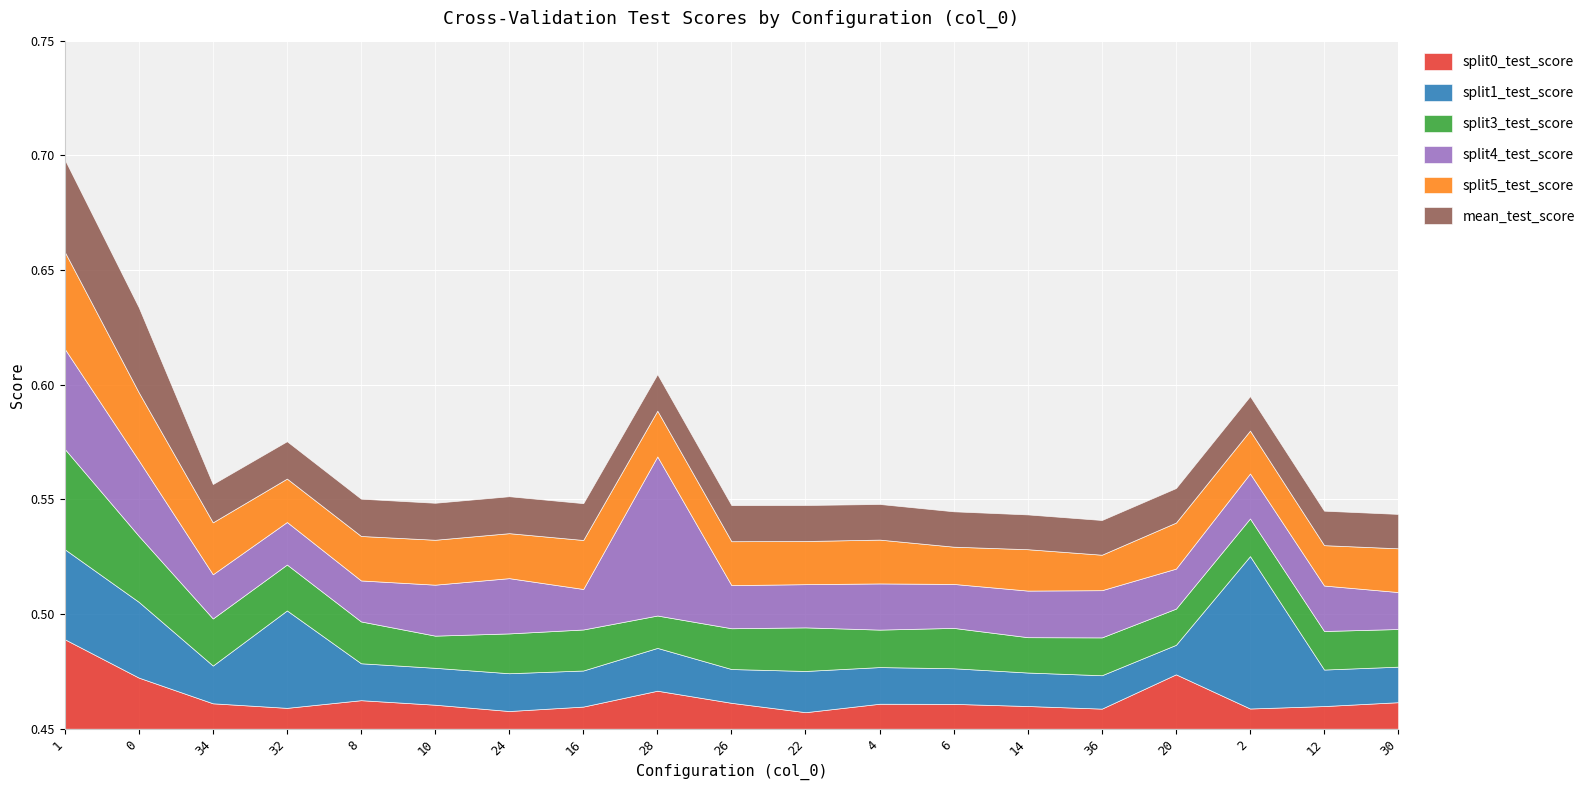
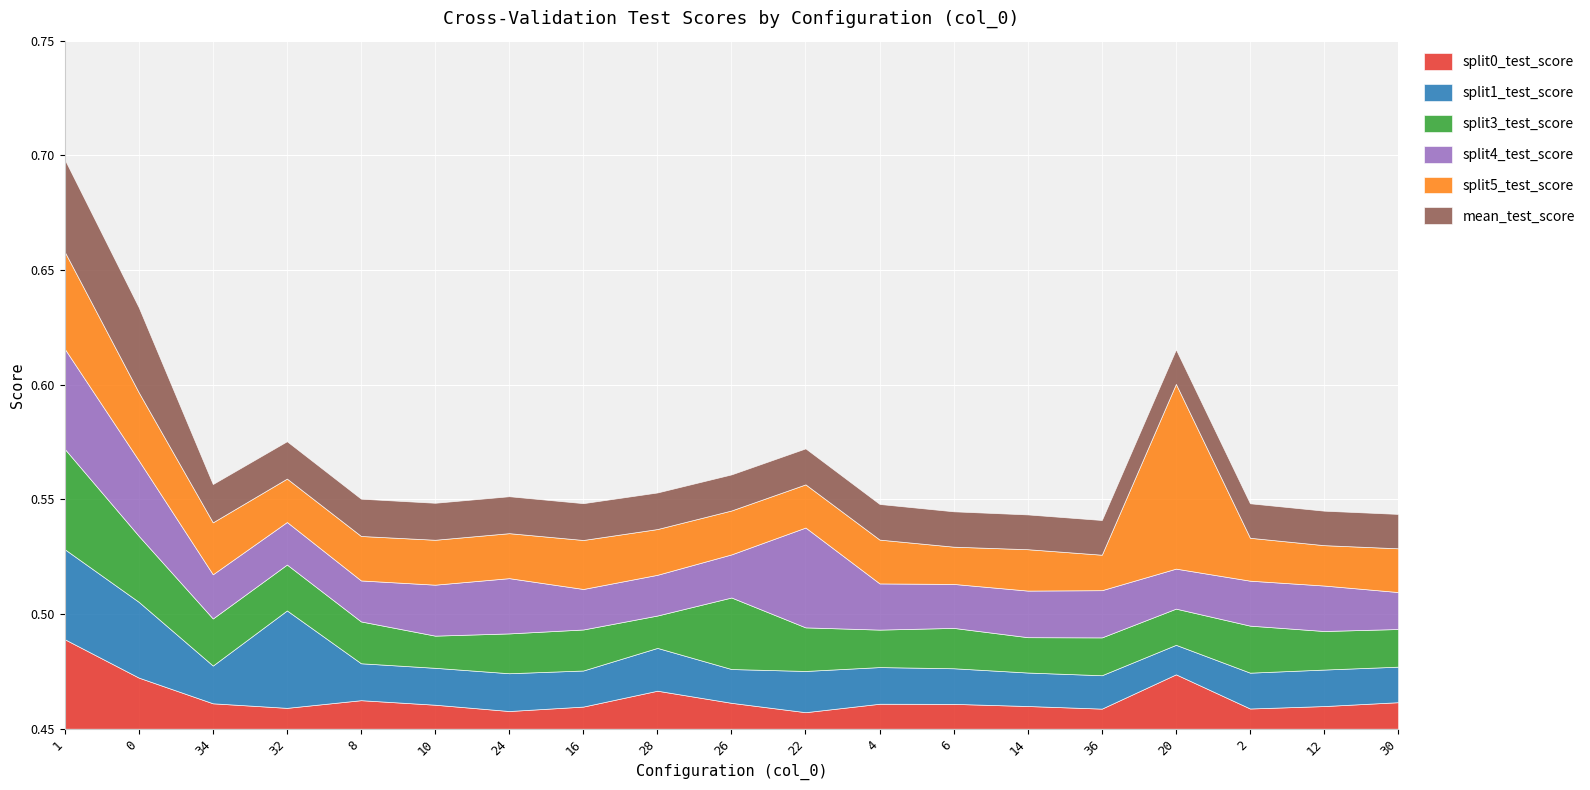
  {
    "split0_test_score": {
      "1": 0.489,
      "0": 0.472,
      "34": 0.461,
      "32": 0.459,
      "8": 0.462,
      "10": 0.460,
      "24": 0.458,
      "16": 0.460,
      "28": 0.467,
      "26": 0.461,
      "22": 0.457,
      "4": 0.461,
      "6": 0.461,
      "14": 0.460,
      "36": 0.459,
      "20": 0.474,
      "2": 0.459,
      "12": 0.460,
      "30": 0.462
    },
    "split1_test_score": {
      "1": 0.039,
      "0": 0.033,
      "34": 0.016,
      "32": 0.042,
      "8": 0.016,
      "10": 0.016,
      "24": 0.016,
      "16": 0.016,
      "28": 0.019,
      "26": 0.015,
      "22": 0.018,
      "4": 0.016,
      "6": 0.016,
      "14": 0.015,
      "36": 0.015,
      "20": 0.013,
-     "2": 0.066,
+     "2": 0.016,
      "12": 0.016,
      "30": 0.015
    },
    "split3_test_score": {
      "1": 0.044,
      "0": 0.029,
      "34": 0.021,
      "32": 0.020,
      "8": 0.018,
      "10": 0.014,
      "24": 0.017,
      "16": 0.018,
      "28": 0.014,
-     "26": 0.018,
+     "26": 0.031,
      "22": 0.019,
      "4": 0.016,
      "6": 0.018,
      "14": 0.015,
      "36": 0.016,
      "20": 0.016,
-     "2": 0.016,
+     "2": 0.021,
      "12": 0.017,
      "30": 0.016
    },
    "split4_test_score": {
      "1": 0.044,
      "0": 0.033,
      "34": 0.019,
      "32": 0.019,
      "8": 0.018,
      "10": 0.022,
      "24": 0.024,
      "16": 0.018,
-     "28": 0.069,
+     "28": 0.018,
      "26": 0.019,
-     "22": 0.019,
+     "22": 0.044,
      "4": 0.020,
      "6": 0.019,
      "14": 0.020,
      "36": 0.021,
      "20": 0.017,
      "2": 0.020,
      "12": 0.020,
      "30": 0.016
    },
    "split5_test_score": {
      "1": 0.042,
      "0": 0.030,
      "34": 0.023,
      "32": 0.019,
      "8": 0.019,
      "10": 0.020,
      "24": 0.020,
      "16": 0.021,
      "28": 0.020,
      "26": 0.019,
      "22": 0.019,
      "4": 0.019,
      "6": 0.016,
      "14": 0.018,
      "36": 0.015,
-     "20": 0.020,
+     "20": 0.081,
      "2": 0.019,
      "12": 0.018,
      "30": 0.019
    },
    "mean_test_score": {
      "1": 0.040,
      "0": 0.037,
      "34": 0.017,
      "32": 0.016,
      "8": 0.016,
      "10": 0.016,
      "24": 0.016,
      "16": 0.016,
      "28": 0.016,
      "26": 0.016,
      "22": 0.016,
      "4": 0.016,
      "6": 0.015,
      "14": 0.015,
      "36": 0.015,
      "20": 0.015,
      "2": 0.015,
      "12": 0.015,
      "30": 0.015
    }
  }
